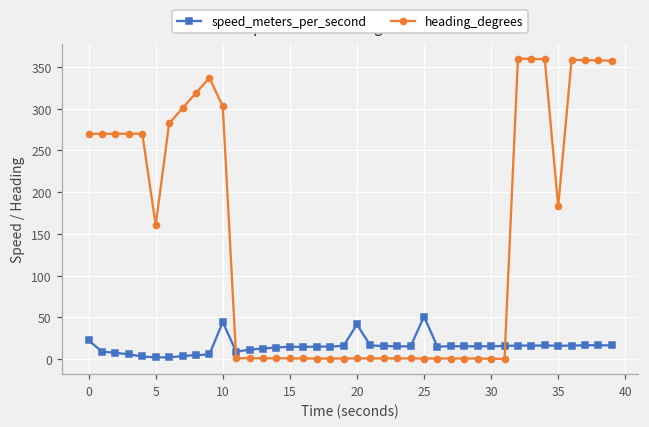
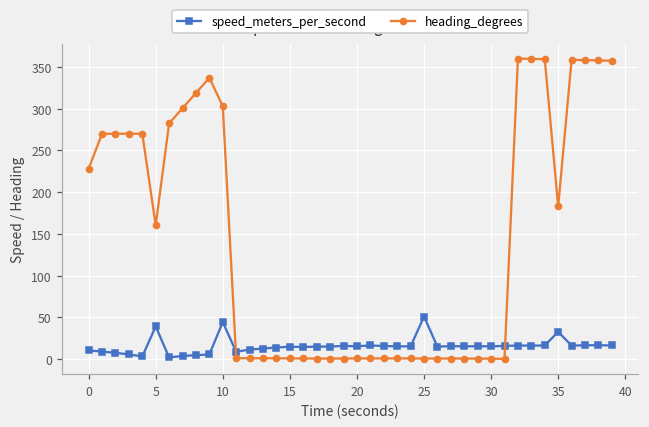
  {
    "speed_meters_per_second": {
-     "0": 20,
-     "5": 0,
+     "0": 10,
+     "5": 40,
      "10": 40,
      "15": 10,
-     "20": 40,
+     "20": 20,
      "25": 50,
      "30": 20,
-     "35": 20
+     "35": 30
    },
    "heading_degrees": {
-     "0": 270,
+     "0": 230,
      "5": 160,
      "10": 300,
      "15": 0,
      "20": 0,
      "25": 0,
      "30": 0,
      "35": 180
    }
  }
